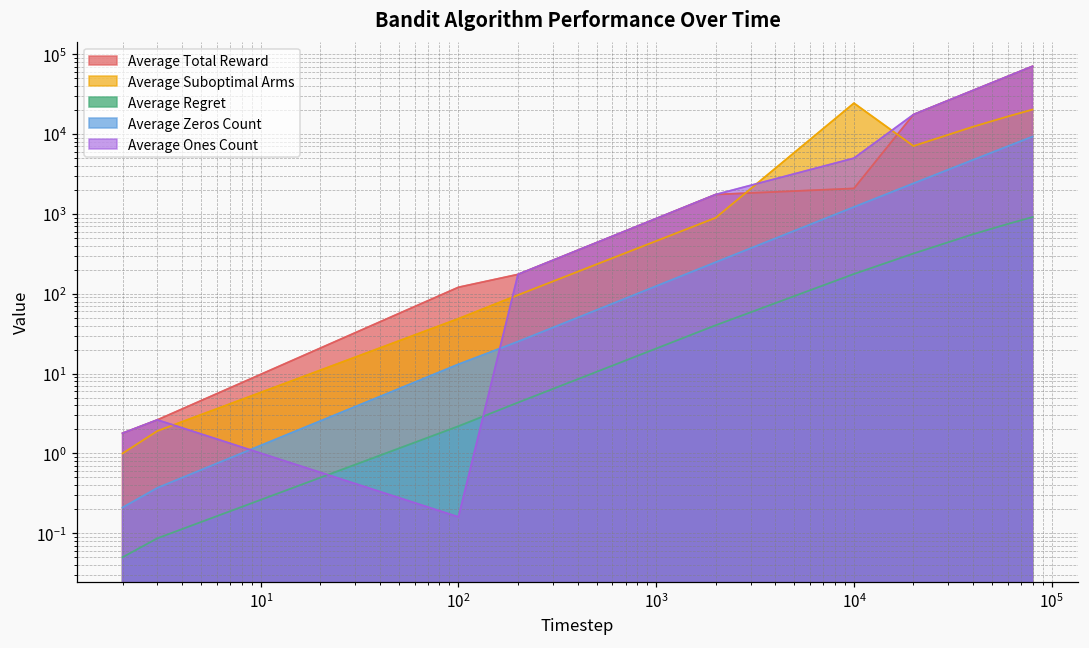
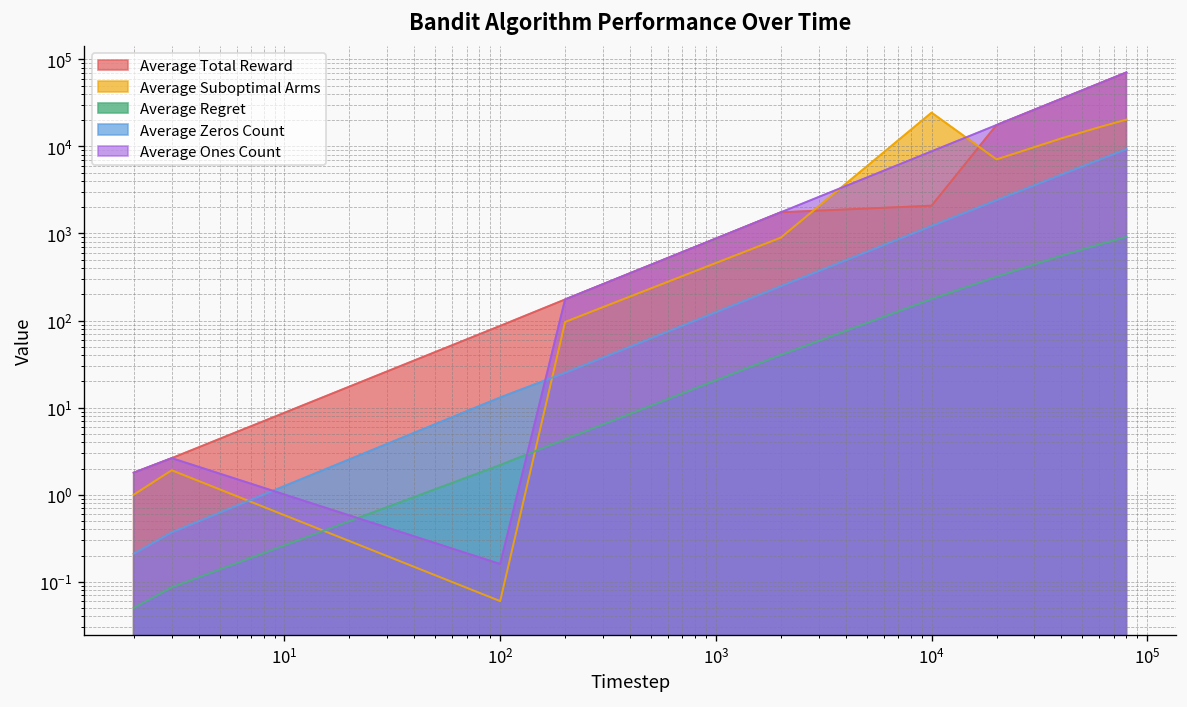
  {
    "Average Total Reward": {
-     "10^2": 120,
+     "10^2": 90,
      "10^4": 2100
    },
    "Average Suboptimal Arms": {
-     "10^2": 50,
+     "10^2": 0.06,
      "10^4": 24000
    },
    "Average Regret": {
      "10^2": 2.2,
      "10^4": 180
    },
    "Average Zeros Count": {
      "10^2": 13,
      "10^4": 1200
    },
    "Average Ones Count": {
      "10^2": 0.16,
-     "10^4": 5000
+     "10^4": 9000
    }
  }
